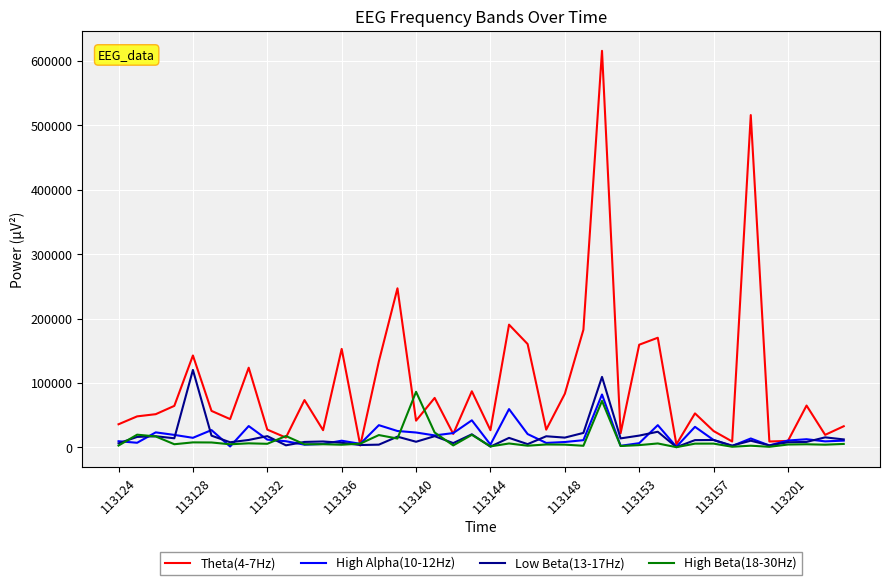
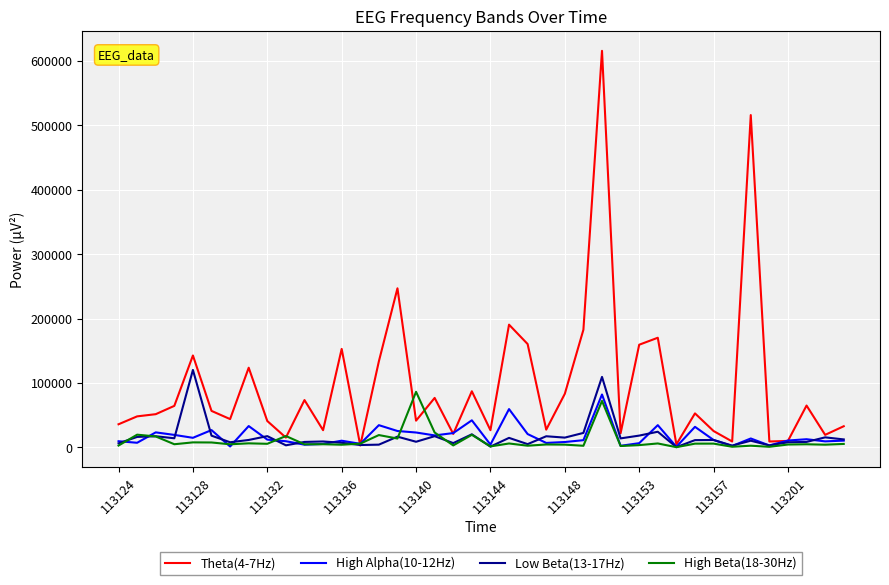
  {
    "Theta(4-7Hz)": {
      "113124": 40000,
      "113128": 140000,
-     "113132": 30000,
+     "113132": 40000,
      "113136": 150000,
      "113140": 40000,
      "113144": 30000,
      "113148": 80000,
      "113153": 160000,
      "113157": 30000
    },
    "High Alpha(10-12Hz)": {
      "113128": 20000,
      "113132": 10000,
      "113140": 20000,
      "113148": 10000
    },
    "Low Beta(13-17Hz)": {
      "113128": 120000,
      "113132": 20000,
      "113140": 10000,
      "113148": 20000,
      "113153": 20000
    },
    "High Beta(18-30Hz)": {
      "113128": 10000,
      "113132": 10000,
      "113140": 90000,
      "113148": 0,
      "113157": 10000
    }
  }
